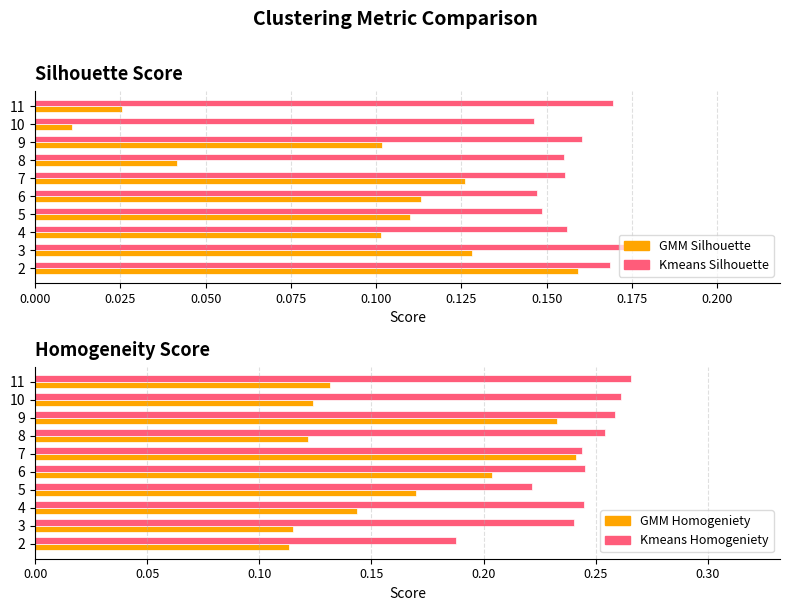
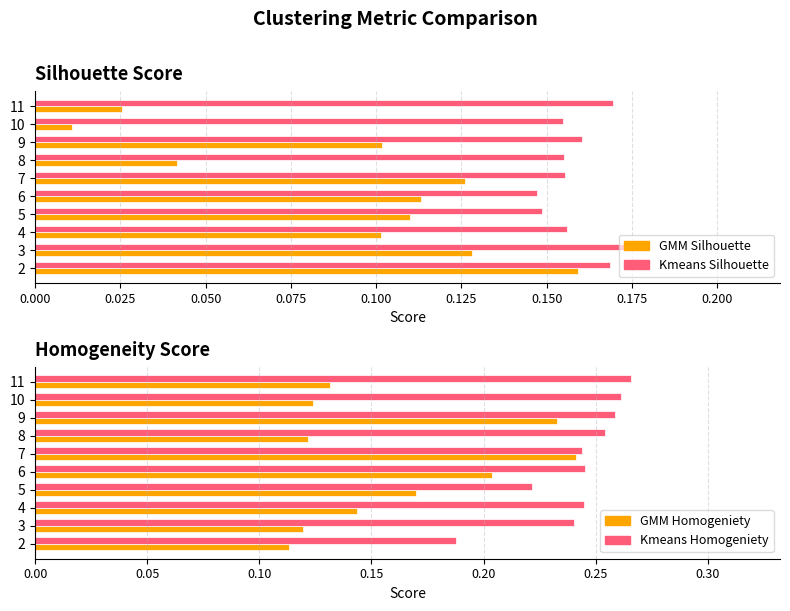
  {
    "Silhouette Score": {
      "GMM Silhouette": {
        "11": 0.025,
        "10": 0.011,
        "9": 0.102,
        "8": 0.042,
        "7": 0.126,
        "6": 0.113,
        "5": 0.110,
        "4": 0.101,
        "3": 0.128,
        "2": 0.159
      },
      "Kmeans Silhouette": {
        "11": 0.169,
-       "10": 0.146,
+       "10": 0.155,
        "9": 0.160,
        "8": 0.155,
        "7": 0.155,
        "6": 0.147,
        "5": 0.148,
        "4": 0.156,
        "2": 0.168
      }
    },
    "Homogeneity Score": {
      "GMM Homogeniety": {
        "11": 0.132,
        "10": 0.124,
        "9": 0.233,
        "8": 0.122,
        "7": 0.241,
        "6": 0.204,
        "5": 0.170,
        "4": 0.143,
-       "3": 0.115,
+       "3": 0.119,
        "2": 0.113
      },
      "Kmeans Homogeniety": {
        "11": 0.266,
        "10": 0.262,
        "9": 0.259,
        "8": 0.254,
        "7": 0.244,
        "6": 0.245,
        "5": 0.222,
        "4": 0.245,
        "3": 0.240,
        "2": 0.188
      }
    }
  }
